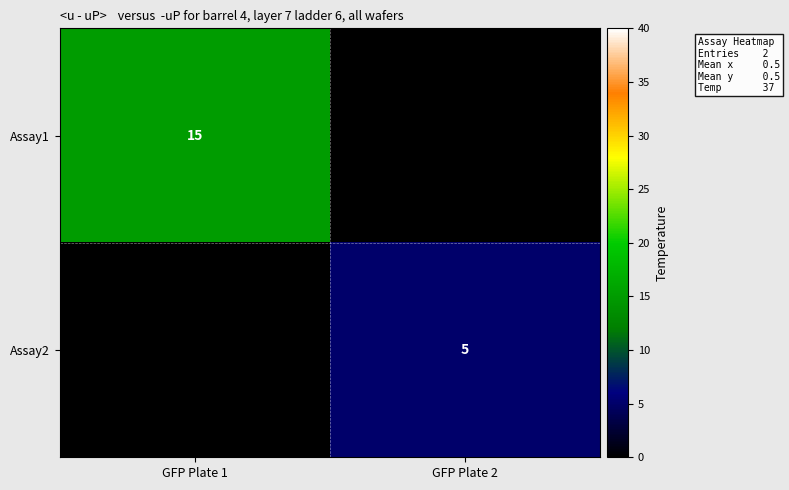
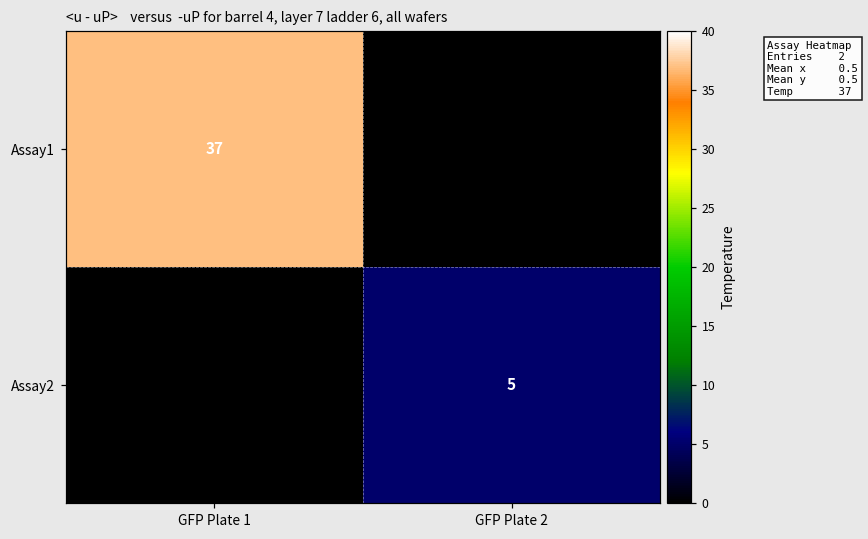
  {
    "Assay1": {
-     "GFP Plate 1": 15
+     "GFP Plate 1": 37
    },
    "Assay2": {
      "GFP Plate 2": 5
    }
  }
